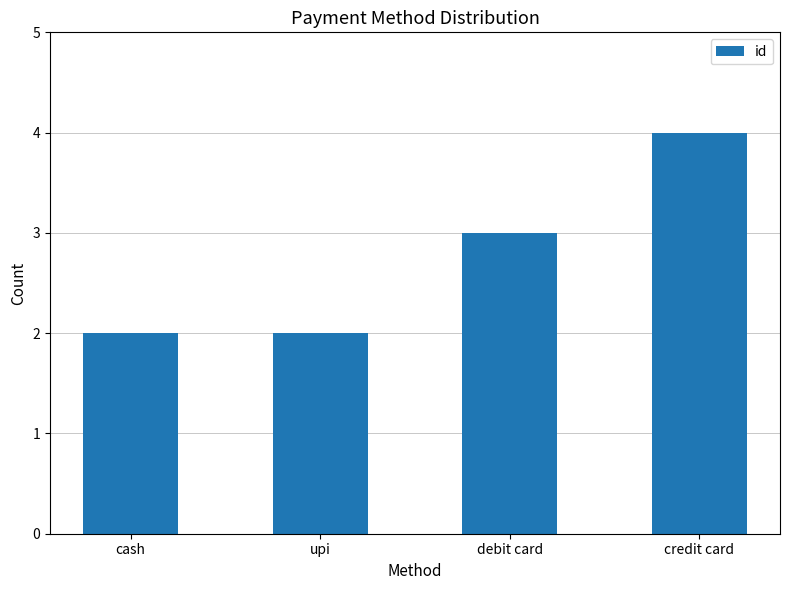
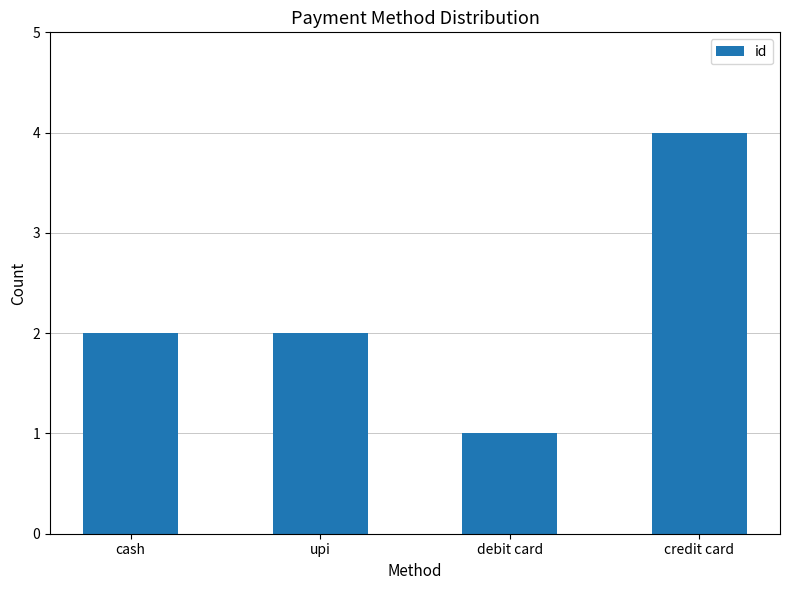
  {
    "cash": 2,
    "upi": 2,
-   "debit card": 3,
+   "debit card": 1,
    "credit card": 4
  }
